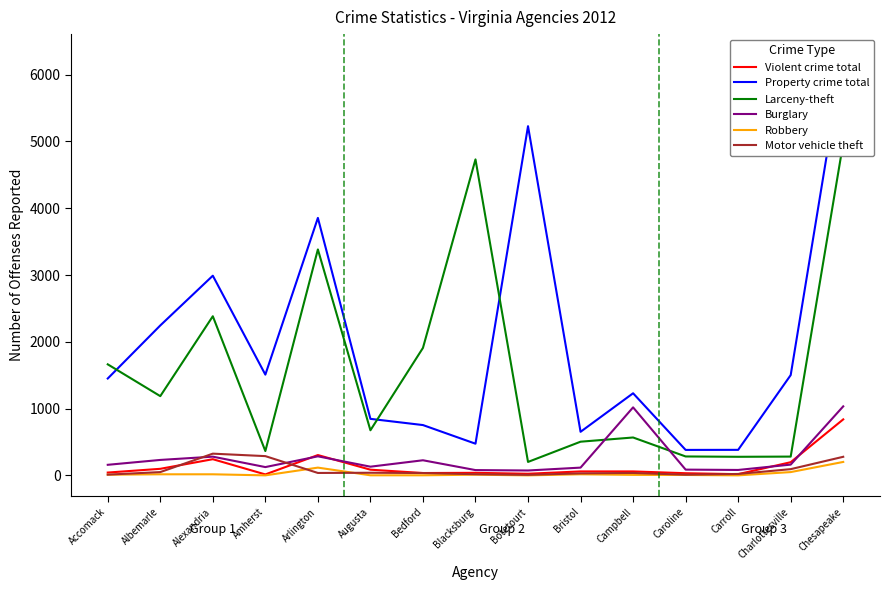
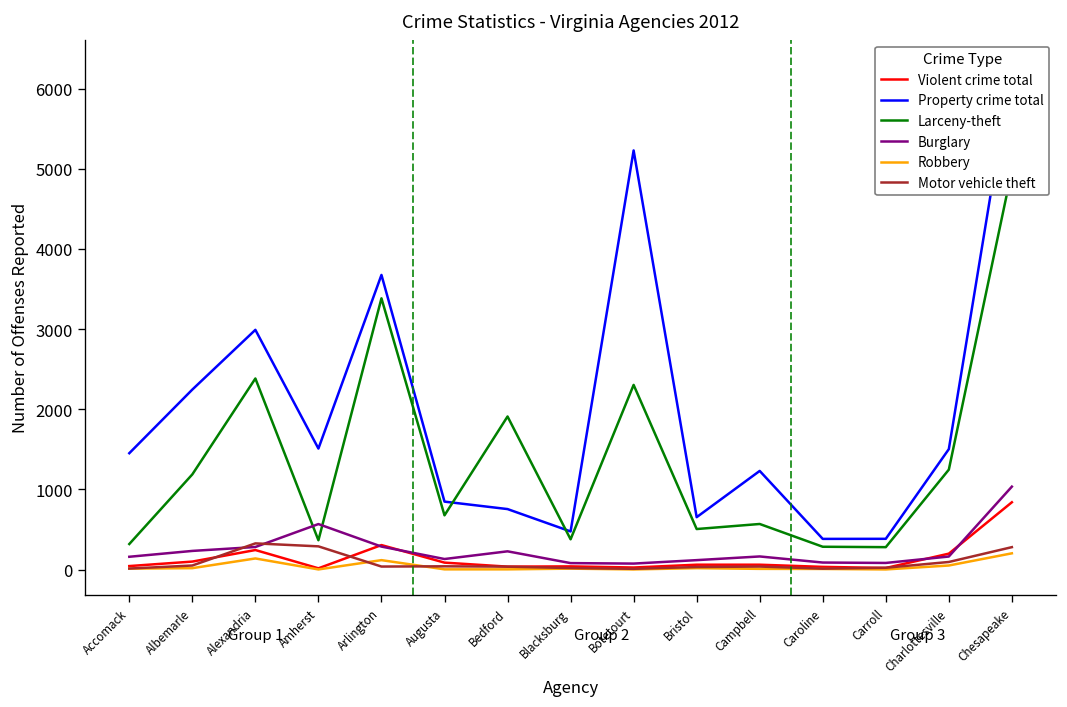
  {
    "Violent crime total": {
      "Albemarle": 100,
      "Augusta": 100,
      "Chesapeake": 800
    },
    "Property crime total": {
      "Accomack": 1500,
      "Albemarle": 2200,
      "Alexandria": 3000,
      "Amherst": 1500,
-     "Arlington": 3900,
+     "Arlington": 3700,
      "Augusta": 800,
      "Bedford": 800,
      "Blacksburg": 500,
      "Botetourt": 5200,
      "Bristol": 700,
      "Campbell": 1200,
      "Caroline": 400,
      "Carroll": 400,
      "Charlottesville": 1500
    },
    "Larceny-theft": {
-     "Accomack": 1700,
+     "Accomack": 300,
      "Albemarle": 1200,
      "Alexandria": 2400,
      "Amherst": 400,
      "Arlington": 3400,
      "Augusta": 700,
      "Bedford": 1900,
-     "Blacksburg": 4700,
-     "Botetourt": 200,
+     "Blacksburg": 400,
+     "Botetourt": 2300,
      "Bristol": 500,
      "Campbell": 600,
      "Caroline": 300,
      "Carroll": 300,
-     "Charlottesville": 300
+     "Charlottesville": 1200
    },
    "Burglary": {
      "Accomack": 200,
      "Albemarle": 200,
-     "Amherst": 100,
+     "Amherst": 600,
      "Augusta": 100,
      "Bedford": 200,
      "Blacksburg": 100,
      "Botetourt": 100,
      "Bristol": 100,
-     "Campbell": 1000,
+     "Campbell": 200,
      "Caroline": 100,
      "Carroll": 100,
      "Chesapeake": 1000
    },
    "Robbery": {
-     "Alexandria": 0,
+     "Alexandria": 100,
      "Arlington": 100,
      "Charlottesville": 100,
      "Chesapeake": 200
    },
    "Motor vehicle theft": {
      "Alexandria": 300,
      "Amherst": 300,
      "Arlington": 0,
      "Charlottesville": 100,
      "Chesapeake": 300
    }
  }
